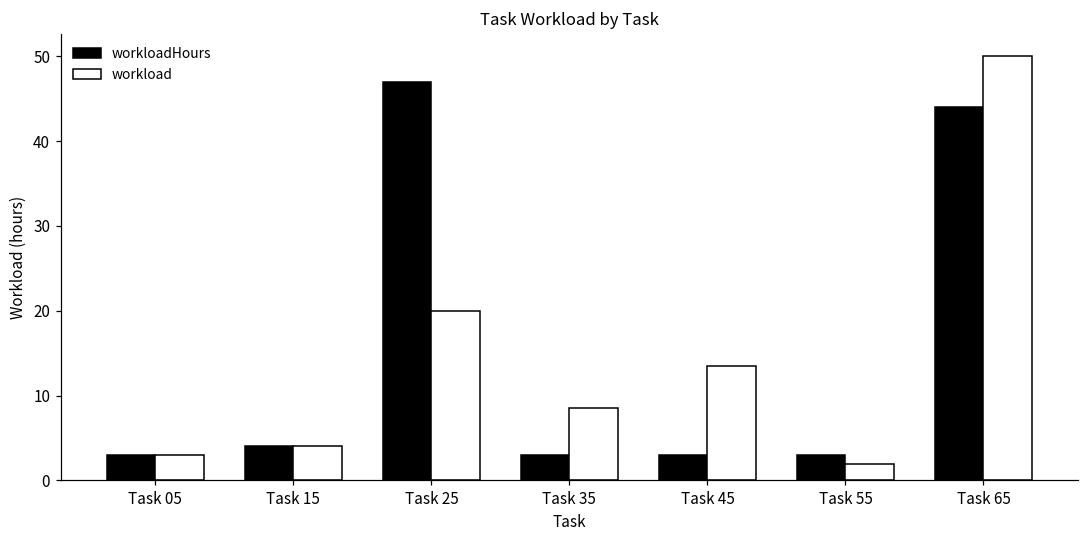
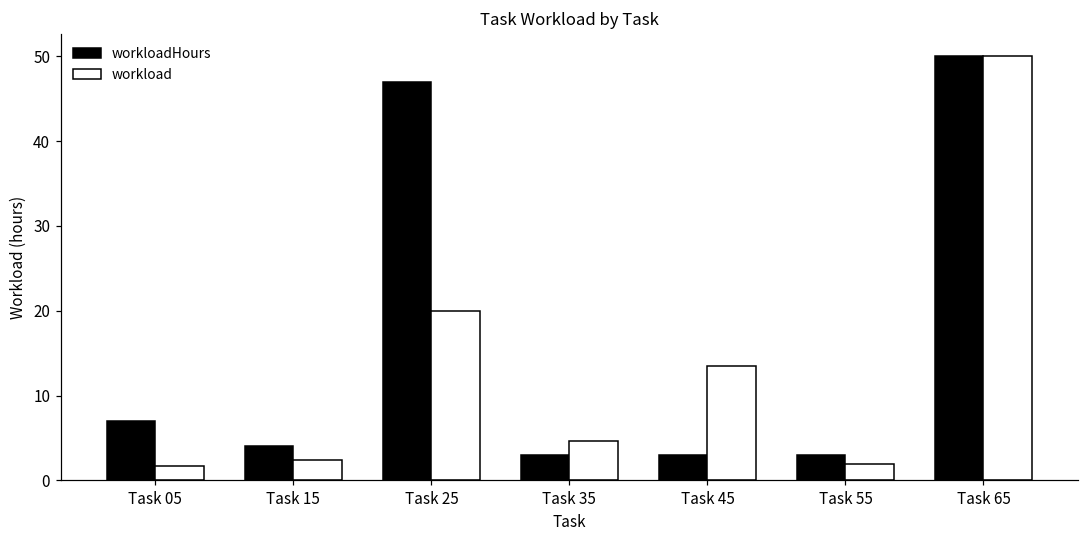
  {
    "workloadHours": {
-     "Task 05": 3,
+     "Task 05": 7,
      "Task 15": 4,
      "Task 25": 47,
      "Task 35": 3,
      "Task 45": 3,
      "Task 55": 3,
-     "Task 65": 44
+     "Task 65": 50
    },
    "workload": {
-     "Task 05": 3,
-     "Task 15": 4,
+     "Task 05": 2,
+     "Task 15": 2,
      "Task 25": 20,
-     "Task 35": 9,
+     "Task 35": 5,
      "Task 45": 14,
      "Task 55": 2,
      "Task 65": 50
    }
  }
